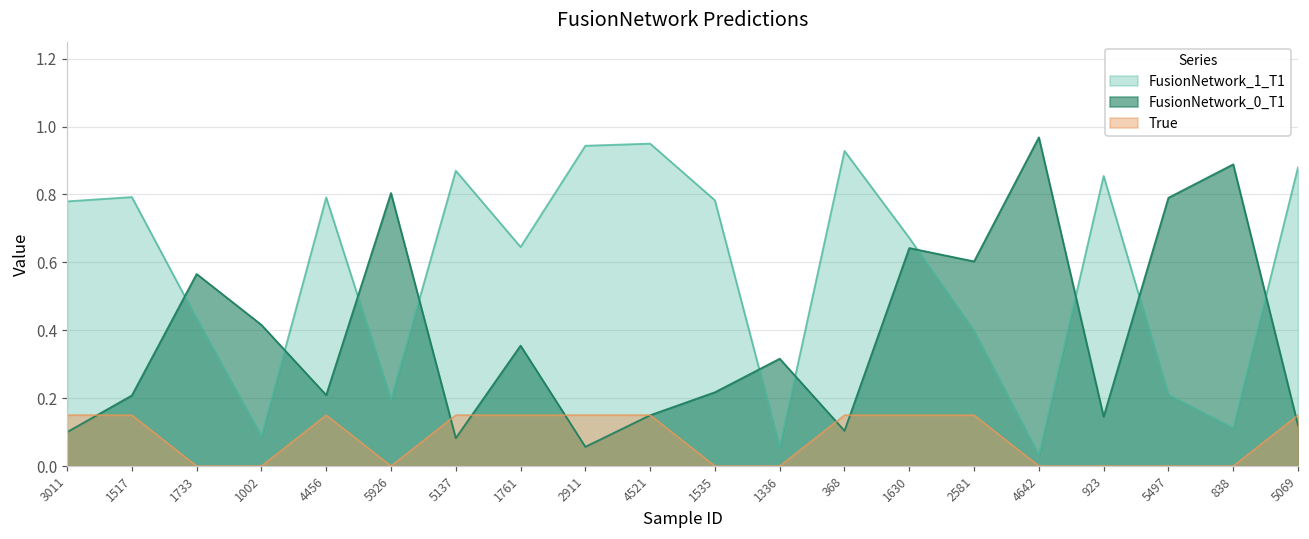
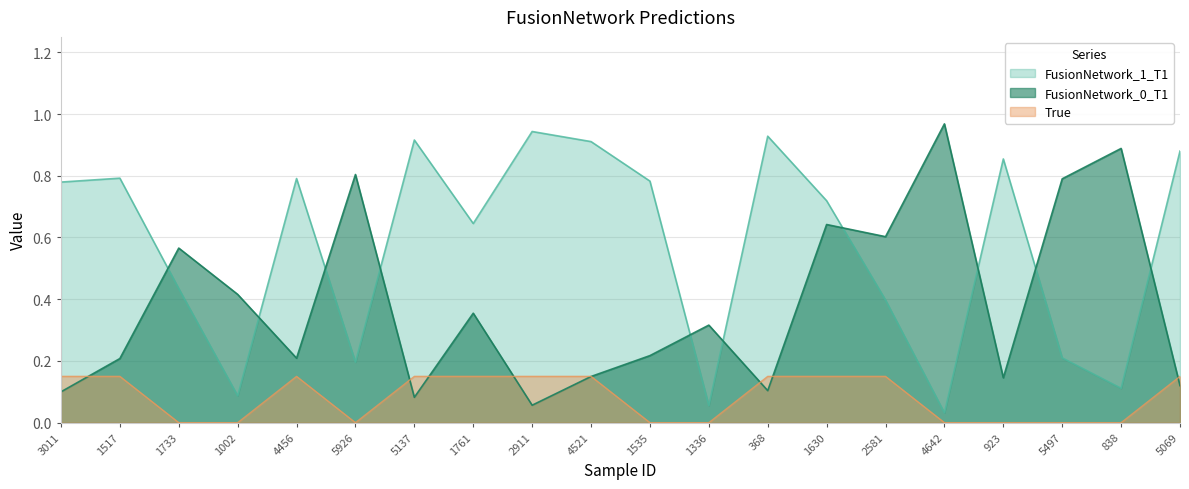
  {
    "FusionNetwork_1_T1": {
      "3011": 0.78,
      "1517": 0.79,
      "1733": 0.43,
      "1002": 0.09,
      "4456": 0.79,
      "5926": 0.20,
-     "5137": 0.87,
+     "5137": 0.92,
      "1761": 0.65,
      "2911": 0.94,
-     "4521": 0.95,
+     "4521": 0.91,
      "1535": 0.78,
      "1336": 0.06,
      "368": 0.93,
-     "1630": 0.67,
+     "1630": 0.72,
      "2581": 0.40,
      "4642": 0.03,
      "923": 0.85,
      "5497": 0.21,
      "838": 0.11,
      "5069": 0.88
    },
    "FusionNetwork_0_T1": {
      "3011": 0.10,
      "1517": 0.21,
      "1733": 0.57,
      "1002": 0.42,
      "4456": 0.21,
      "5926": 0.80,
      "5137": 0.08,
      "1761": 0.35,
      "2911": 0.06,
      "1535": 0.22,
      "1336": 0.32,
      "368": 0.10,
      "1630": 0.64,
      "2581": 0.60,
      "4642": 0.97,
      "923": 0.15,
      "5497": 0.79,
      "838": 0.89,
      "5069": 0.12
    },
    "True": {
      "3011": 0.15,
      "1517": 0.15,
      "1733": 0.00,
      "1002": 0.00,
      "4456": 0.15,
      "5926": 0.00,
      "5137": 0.15,
      "1761": 0.15,
      "2911": 0.15,
      "1535": 0.00,
      "1336": 0.00,
      "368": 0.15,
      "1630": 0.15,
      "2581": 0.15,
      "4642": 0.00,
      "923": 0.00,
      "5497": 0.00,
      "838": 0.00,
      "5069": 0.15
    }
  }
